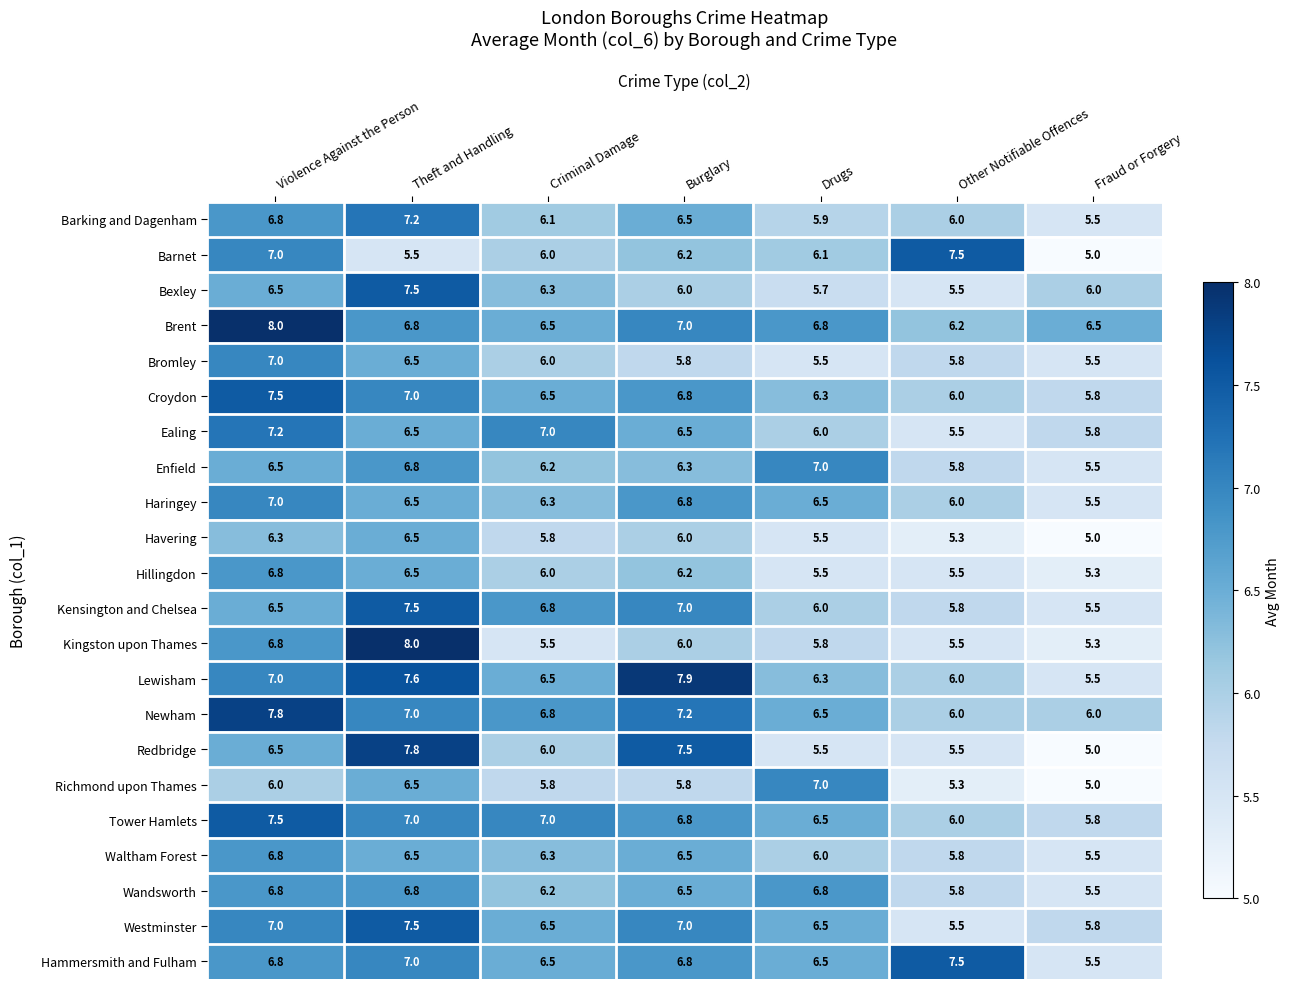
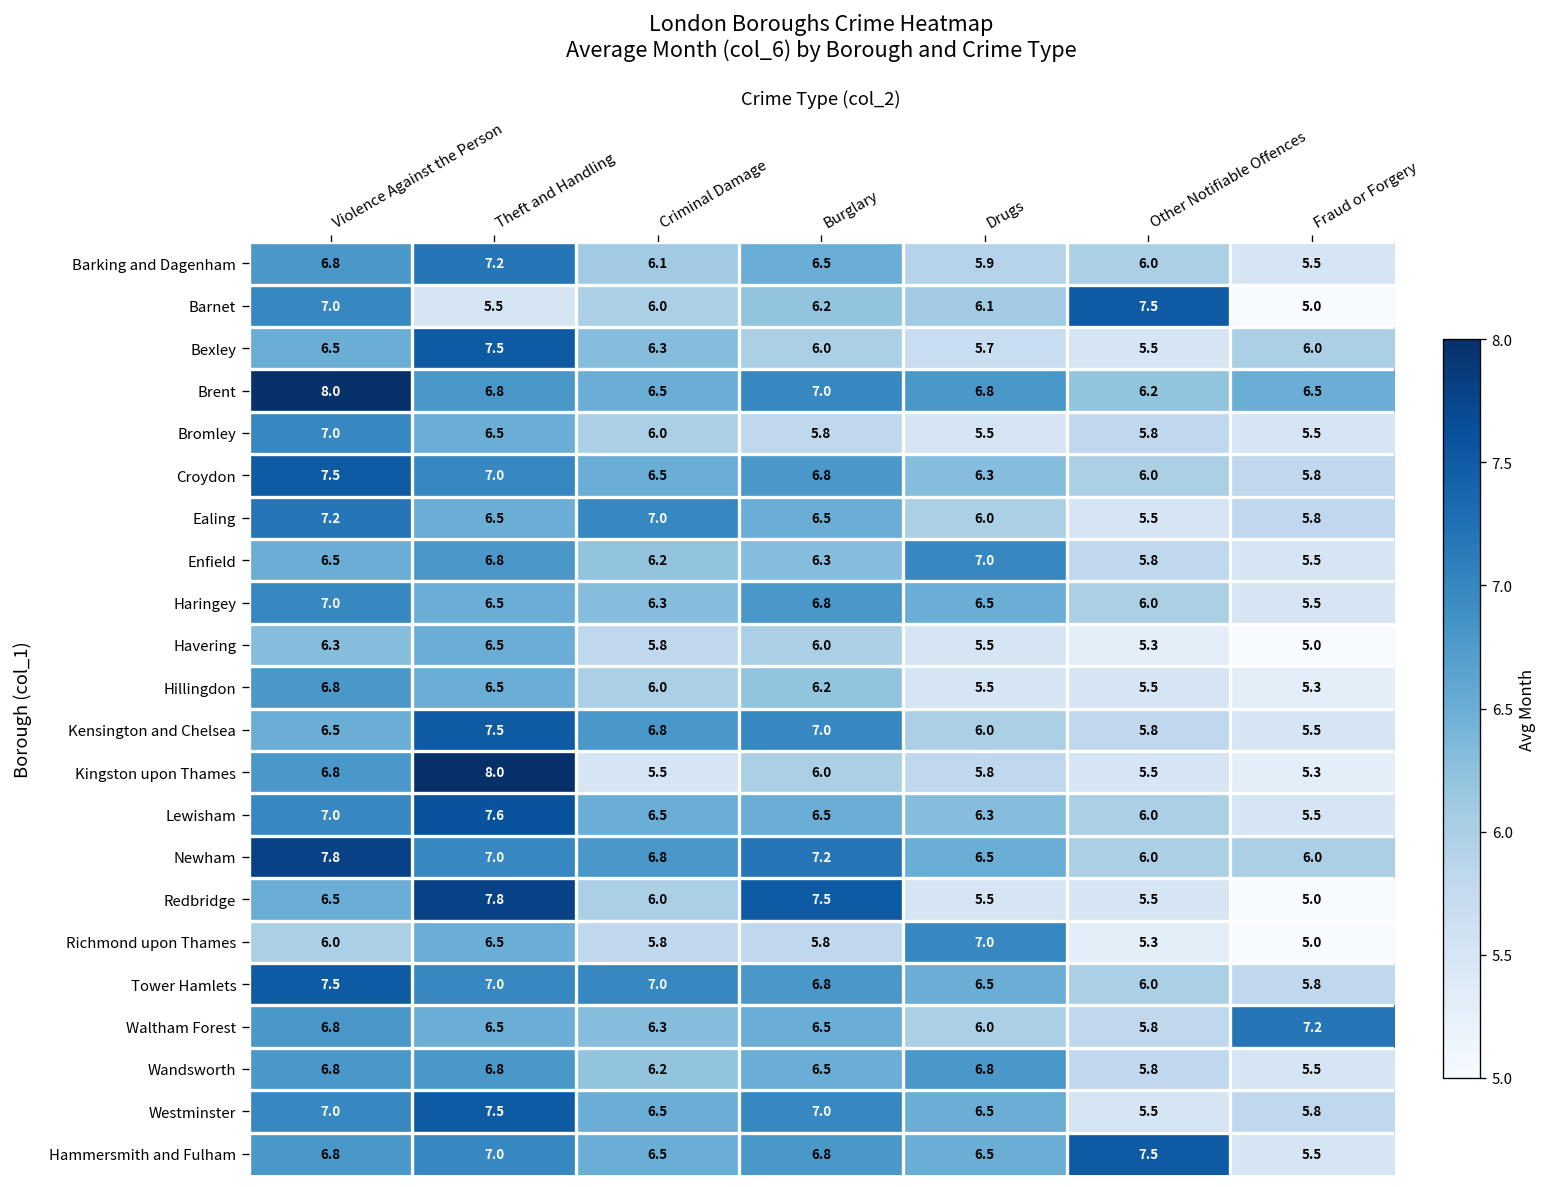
  {
    "Barking and Dagenham": {
      "Violence Against the Person": 6.8,
      "Theft and Handling": 7.2,
      "Criminal Damage": 6.1,
      "Burglary": 6.5,
      "Drugs": 5.9,
      "Other Notifiable Offences": 6.0,
      "Fraud or Forgery": 5.5
    },
    "Barnet": {
      "Violence Against the Person": 7.0,
      "Theft and Handling": 5.5,
      "Criminal Damage": 6.0,
      "Burglary": 6.2,
      "Drugs": 6.1,
      "Other Notifiable Offences": 7.5,
      "Fraud or Forgery": 5.0
    },
    "Bexley": {
      "Violence Against the Person": 6.5,
      "Theft and Handling": 7.5,
      "Criminal Damage": 6.3,
      "Burglary": 6.0,
      "Drugs": 5.7,
      "Other Notifiable Offences": 5.5,
      "Fraud or Forgery": 6.0
    },
    "Brent": {
      "Violence Against the Person": 8.0,
      "Theft and Handling": 6.8,
      "Criminal Damage": 6.5,
      "Burglary": 7.0,
      "Drugs": 6.8,
      "Other Notifiable Offences": 6.2,
      "Fraud or Forgery": 6.5
    },
    "Bromley": {
      "Violence Against the Person": 7.0,
      "Theft and Handling": 6.5,
      "Criminal Damage": 6.0,
      "Burglary": 5.8,
      "Drugs": 5.5,
      "Other Notifiable Offences": 5.8,
      "Fraud or Forgery": 5.5
    },
    "Croydon": {
      "Violence Against the Person": 7.5,
      "Theft and Handling": 7.0,
      "Criminal Damage": 6.5,
      "Burglary": 6.8,
      "Drugs": 6.3,
      "Other Notifiable Offences": 6.0,
      "Fraud or Forgery": 5.8
    },
    "Ealing": {
      "Violence Against the Person": 7.2,
      "Theft and Handling": 6.5,
      "Criminal Damage": 7.0,
      "Burglary": 6.5,
      "Drugs": 6.0,
      "Other Notifiable Offences": 5.5,
      "Fraud or Forgery": 5.8
    },
    "Enfield": {
      "Violence Against the Person": 6.5,
      "Theft and Handling": 6.8,
      "Criminal Damage": 6.2,
      "Burglary": 6.3,
      "Drugs": 7.0,
      "Other Notifiable Offences": 5.8,
      "Fraud or Forgery": 5.5
    },
    "Haringey": {
      "Violence Against the Person": 7.0,
      "Theft and Handling": 6.5,
      "Criminal Damage": 6.3,
      "Burglary": 6.8,
      "Drugs": 6.5,
      "Other Notifiable Offences": 6.0,
      "Fraud or Forgery": 5.5
    },
    "Havering": {
      "Violence Against the Person": 6.3,
      "Theft and Handling": 6.5,
      "Criminal Damage": 5.8,
      "Burglary": 6.0,
      "Drugs": 5.5,
      "Other Notifiable Offences": 5.3,
      "Fraud or Forgery": 5.0
    },
    "Hillingdon": {
      "Violence Against the Person": 6.8,
      "Theft and Handling": 6.5,
      "Criminal Damage": 6.0,
      "Burglary": 6.2,
      "Drugs": 5.5,
      "Other Notifiable Offences": 5.5,
      "Fraud or Forgery": 5.3
    },
    "Kensington and Chelsea": {
      "Violence Against the Person": 6.5,
      "Theft and Handling": 7.5,
      "Criminal Damage": 6.8,
      "Burglary": 7.0,
      "Drugs": 6.0,
      "Other Notifiable Offences": 5.8,
      "Fraud or Forgery": 5.5
    },
    "Kingston upon Thames": {
      "Violence Against the Person": 6.8,
      "Theft and Handling": 8.0,
      "Criminal Damage": 5.5,
      "Burglary": 6.0,
      "Drugs": 5.8,
      "Other Notifiable Offences": 5.5,
      "Fraud or Forgery": 5.3
    },
    "Lewisham": {
      "Violence Against the Person": 7.0,
      "Theft and Handling": 7.6,
      "Criminal Damage": 6.5,
-     "Burglary": 7.9,
+     "Burglary": 6.5,
      "Drugs": 6.3,
      "Other Notifiable Offences": 6.0,
      "Fraud or Forgery": 5.5
    },
    "Newham": {
      "Violence Against the Person": 7.8,
      "Theft and Handling": 7.0,
      "Criminal Damage": 6.8,
      "Burglary": 7.2,
      "Drugs": 6.5,
      "Other Notifiable Offences": 6.0,
      "Fraud or Forgery": 6.0
    },
    "Redbridge": {
      "Violence Against the Person": 6.5,
      "Theft and Handling": 7.8,
      "Criminal Damage": 6.0,
      "Burglary": 7.5,
      "Drugs": 5.5,
      "Other Notifiable Offences": 5.5,
      "Fraud or Forgery": 5.0
    },
    "Richmond upon Thames": {
      "Violence Against the Person": 6.0,
      "Theft and Handling": 6.5,
      "Criminal Damage": 5.8,
      "Burglary": 5.8,
      "Drugs": 7.0,
      "Other Notifiable Offences": 5.3,
      "Fraud or Forgery": 5.0
    },
    "Tower Hamlets": {
      "Violence Against the Person": 7.5,
      "Theft and Handling": 7.0,
      "Criminal Damage": 7.0,
      "Burglary": 6.8,
      "Drugs": 6.5,
      "Other Notifiable Offences": 6.0,
      "Fraud or Forgery": 5.8
    },
    "Waltham Forest": {
      "Violence Against the Person": 6.8,
      "Theft and Handling": 6.5,
      "Criminal Damage": 6.3,
      "Burglary": 6.5,
      "Drugs": 6.0,
      "Other Notifiable Offences": 5.8,
-     "Fraud or Forgery": 5.5
+     "Fraud or Forgery": 7.2
    },
    "Wandsworth": {
      "Violence Against the Person": 6.8,
      "Theft and Handling": 6.8,
      "Criminal Damage": 6.2,
      "Burglary": 6.5,
      "Drugs": 6.8,
      "Other Notifiable Offences": 5.8,
      "Fraud or Forgery": 5.5
    },
    "Westminster": {
      "Violence Against the Person": 7.0,
      "Theft and Handling": 7.5,
      "Criminal Damage": 6.5,
      "Burglary": 7.0,
      "Drugs": 6.5,
      "Other Notifiable Offences": 5.5,
      "Fraud or Forgery": 5.8
    },
    "Hammersmith and Fulham": {
      "Violence Against the Person": 6.8,
      "Theft and Handling": 7.0,
      "Criminal Damage": 6.5,
      "Burglary": 6.8,
      "Drugs": 6.5,
      "Other Notifiable Offences": 7.5,
      "Fraud or Forgery": 5.5
    }
  }
